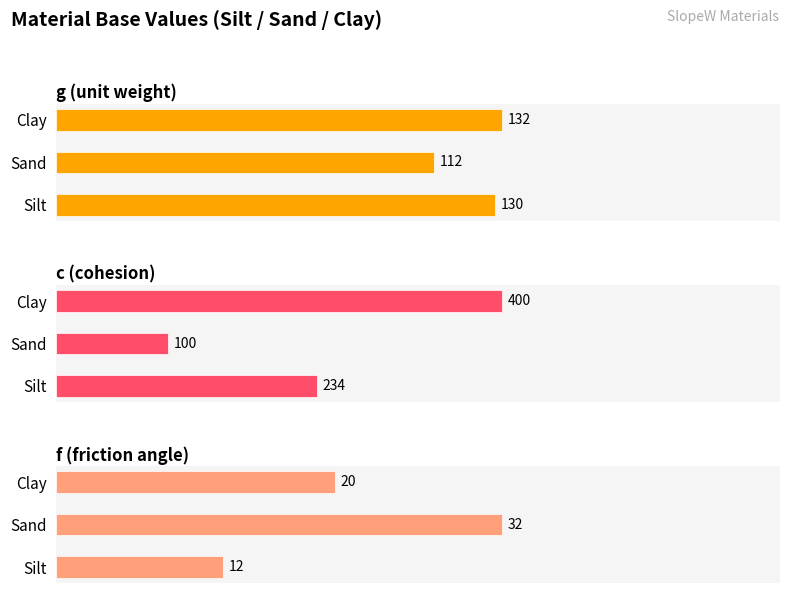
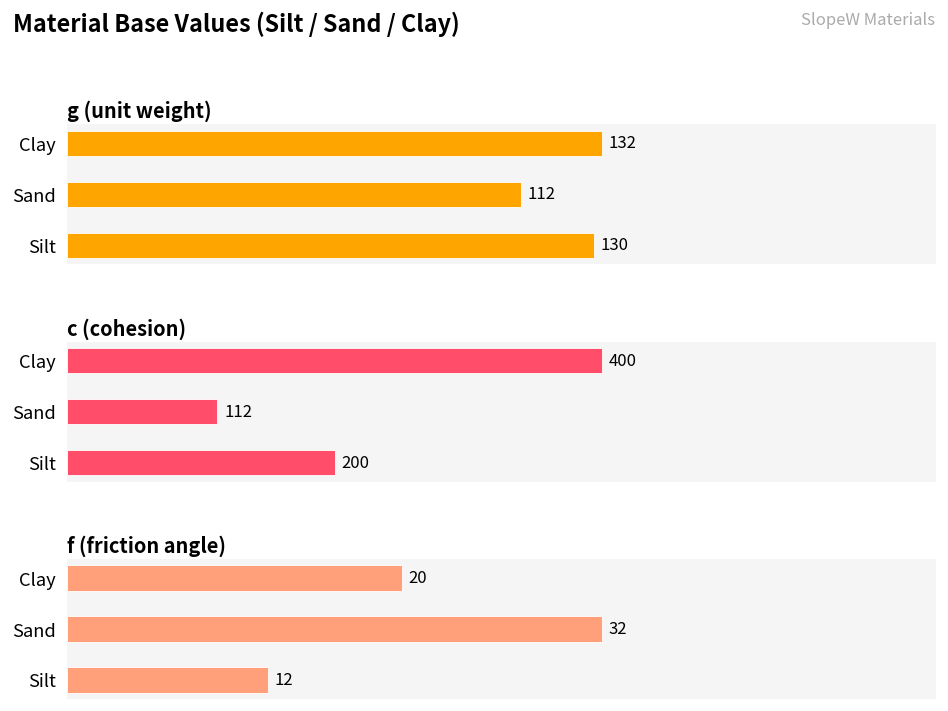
  {
    "g (unit weight)": {
      "Clay": 132,
      "Sand": 112,
      "Silt": 130
    },
    "c (cohesion)": {
      "Clay": 400,
-     "Sand": 100,
-     "Silt": 234
+     "Sand": 112,
+     "Silt": 200
    },
    "f (friction angle)": {
      "Clay": 20,
      "Sand": 32,
      "Silt": 12
    }
  }
